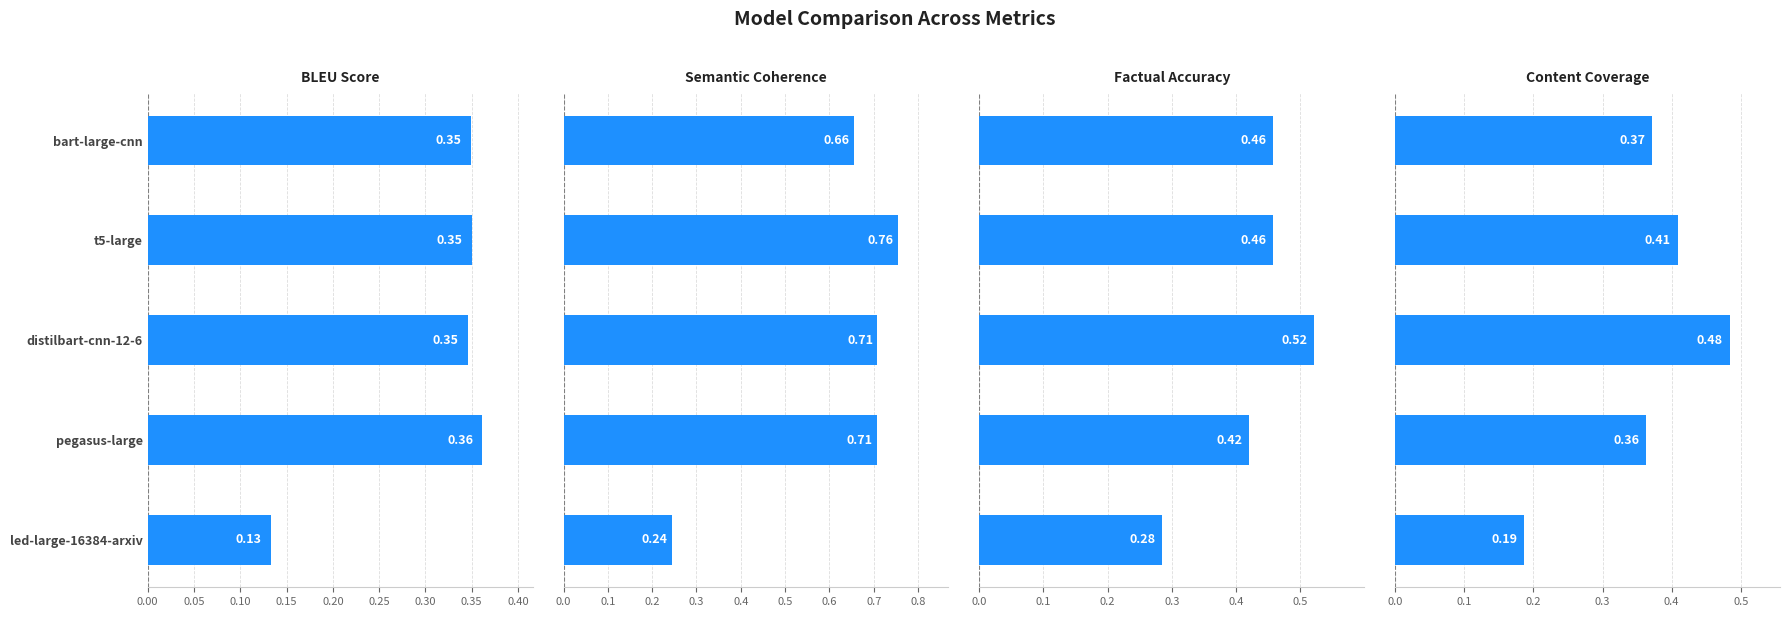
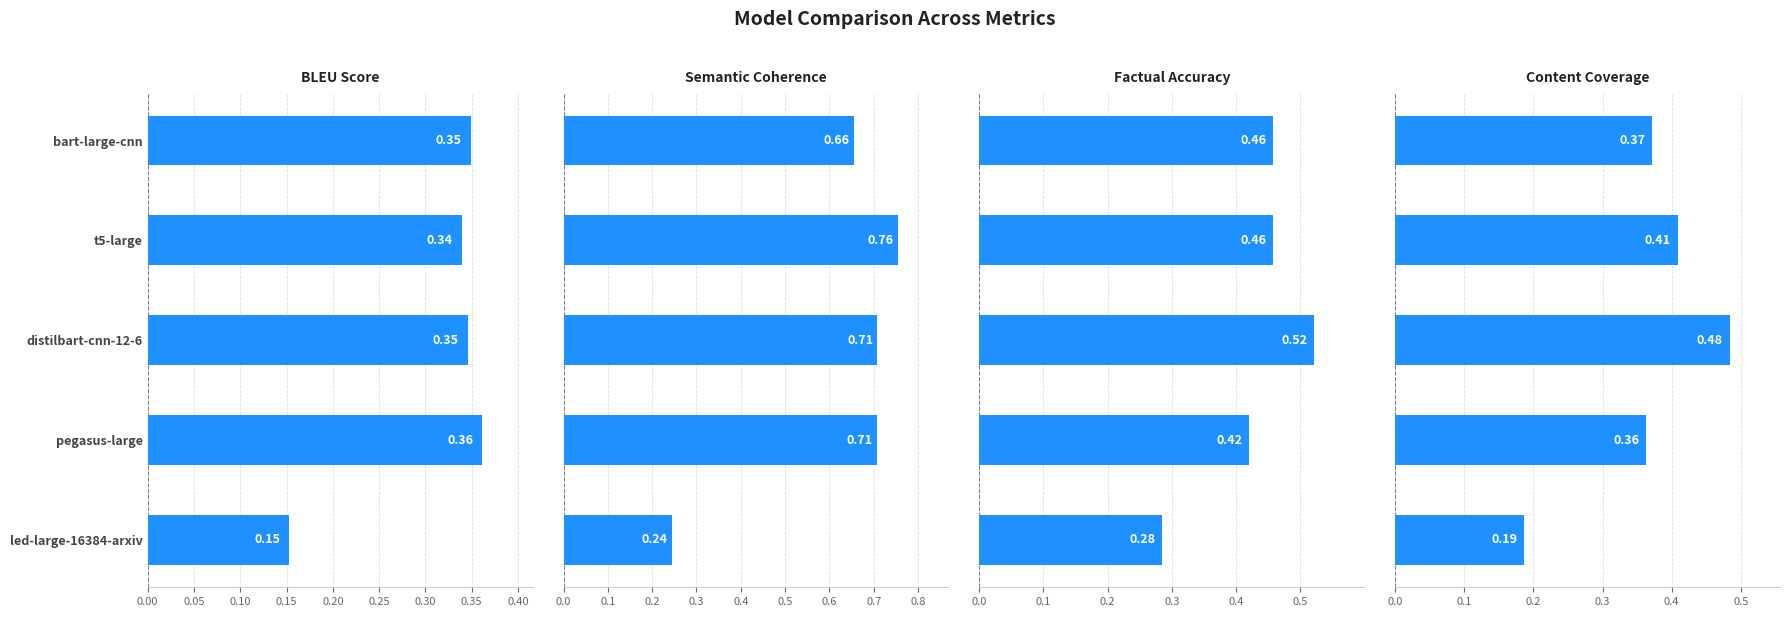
  {
    "BLEU Score": {
      "bart-large-cnn": 0.35,
-     "t5-large": 0.35,
+     "t5-large": 0.34,
      "distilbart-cnn-12-6": 0.35,
      "pegasus-large": 0.36,
-     "led-large-16384-arxiv": 0.13
+     "led-large-16384-arxiv": 0.15
    }
  }
